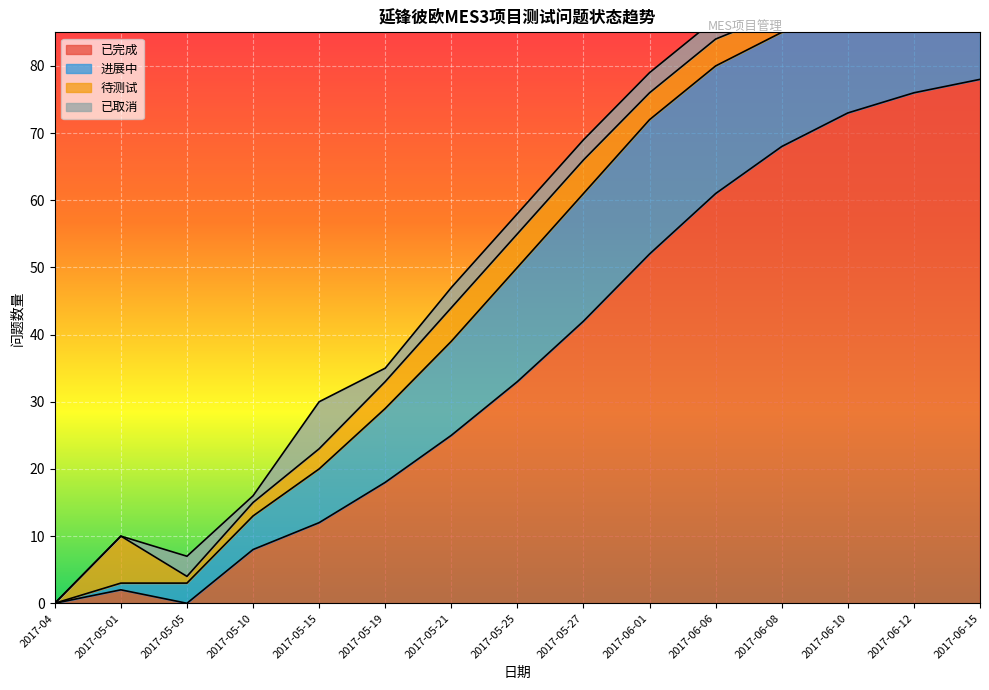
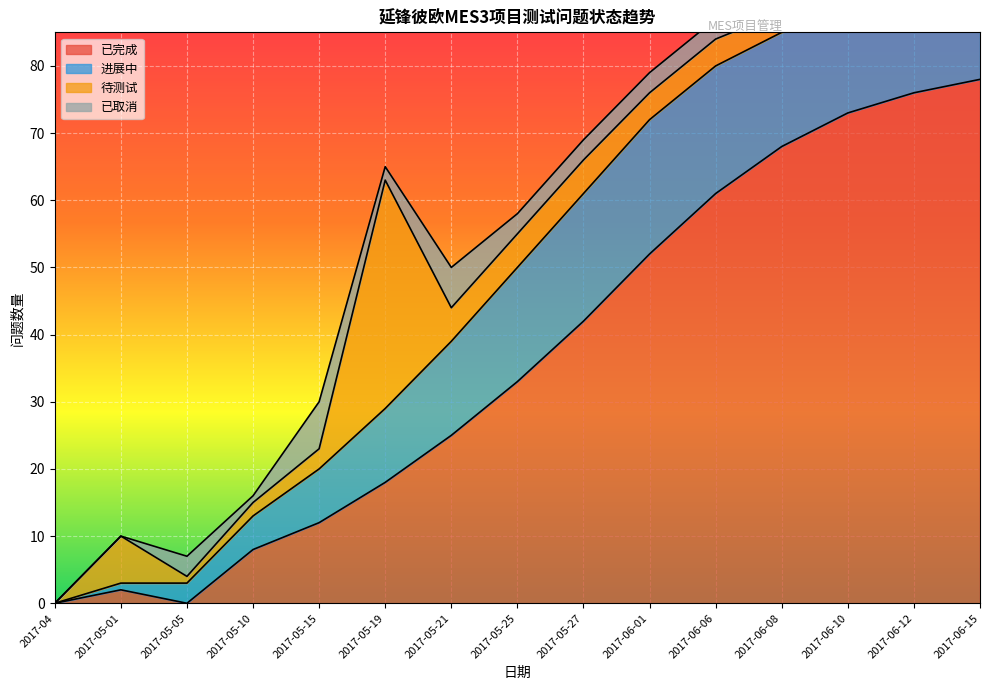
  {
    "已完成": {
      "2017-05-01": 2,
      "2017-05-05": 0,
      "2017-05-10": 8,
      "2017-05-15": 12,
      "2017-05-19": 18,
      "2017-05-21": 25,
      "2017-05-25": 33,
      "2017-05-27": 42,
      "2017-06-01": 52,
      "2017-06-06": 61,
      "2017-06-08": 68,
      "2017-06-10": 73,
      "2017-06-12": 76,
      "2017-06-15": 78
    },
    "进展中": {
      "2017-05-01": 1,
      "2017-05-05": 3,
      "2017-05-10": 5,
      "2017-05-15": 8,
      "2017-05-19": 11,
      "2017-05-21": 14,
      "2017-05-25": 17,
      "2017-05-27": 19,
      "2017-06-01": 20,
      "2017-06-06": 19,
      "2017-06-08": 17
    },
    "待测试": {
      "2017-05-05": 1,
      "2017-05-10": 2,
      "2017-05-15": 3,
-     "2017-05-19": 4,
+     "2017-05-19": 34,
      "2017-05-21": 5,
      "2017-05-25": 5,
      "2017-05-27": 5,
      "2017-06-01": 4,
      "2017-06-06": 4
    },
    "已取消": {
      "2017-05-05": 3,
      "2017-05-10": 1,
      "2017-05-15": 7,
      "2017-05-19": 2,
-     "2017-05-21": 3,
+     "2017-05-21": 6,
      "2017-05-25": 3,
      "2017-05-27": 3,
      "2017-06-01": 3
    }
  }
